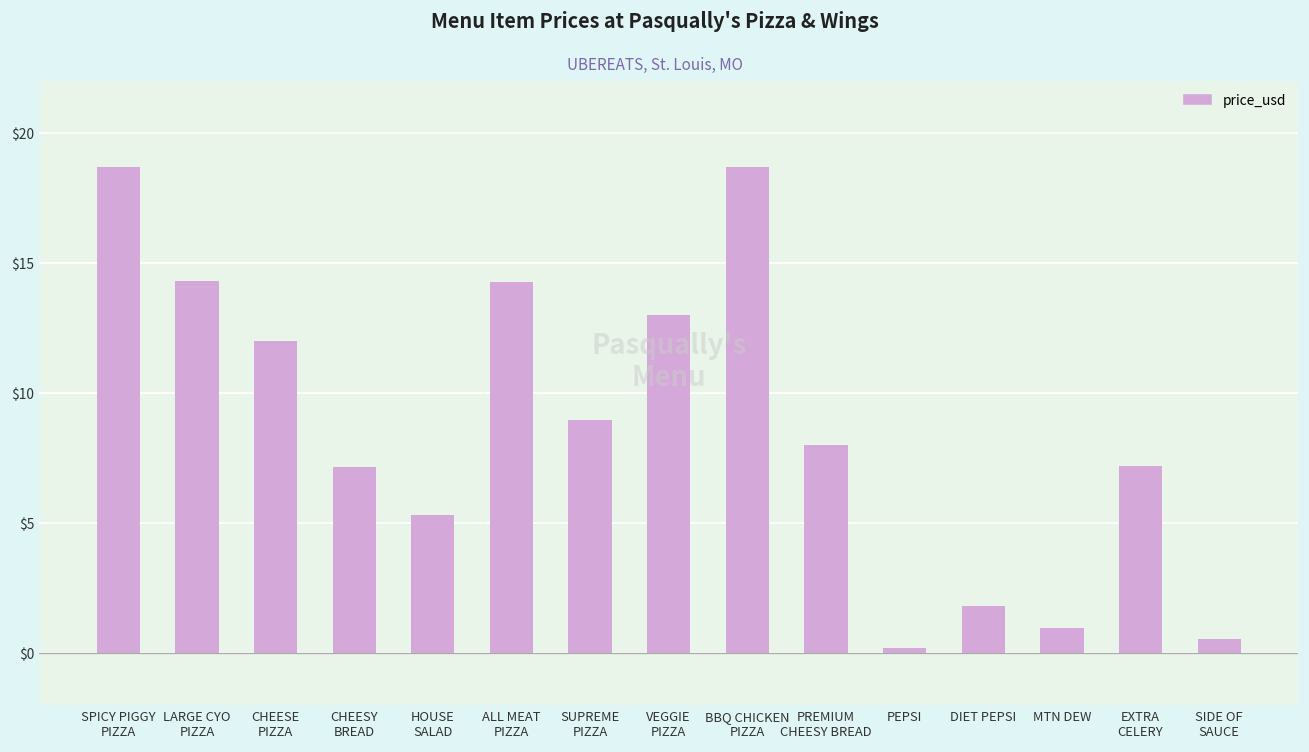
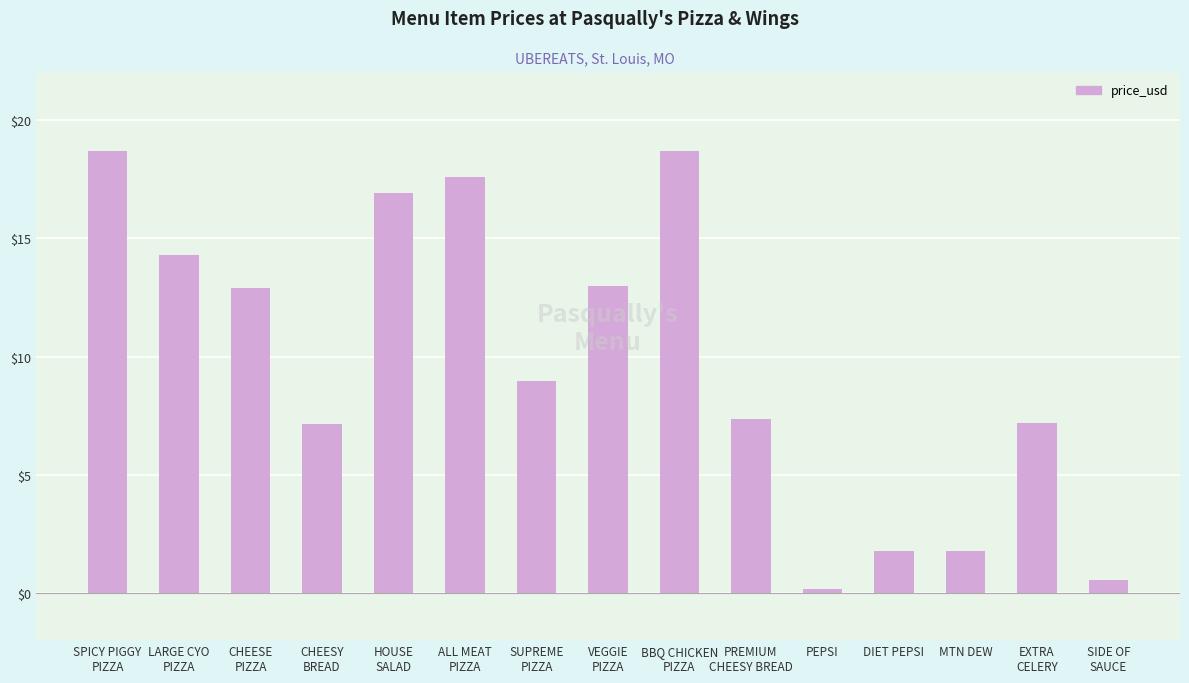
  {
    "SPICY PIGGY PIZZA": "$18.7",
    "LARGE CYO PIZZA": "$14.3",
-   "CHEESE PIZZA": "$12.0",
+   "CHEESE PIZZA": "$12.9",
    "CHEESY BREAD": "$7.2",
-   "HOUSE SALAD": "$5.3",
-   "ALL MEAT PIZZA": "$14.3",
+   "HOUSE SALAD": "$16.9",
+   "ALL MEAT PIZZA": "$17.6",
    "SUPREME PIZZA": "$9.0",
    "VEGGIE PIZZA": "$13.0",
    "BBQ CHICKEN PIZZA": "$18.7",
-   "PREMIUM CHEESY BREAD": "$8.0",
+   "PREMIUM CHEESY BREAD": "$7.4",
    "PEPSI": "$0.2",
    "DIET PEPSI": "$1.8",
-   "MTN DEW": "$0.9",
+   "MTN DEW": "$1.8",
    "EXTRA CELERY": "$7.2",
    "SIDE OF SAUCE": "$0.6"
  }
